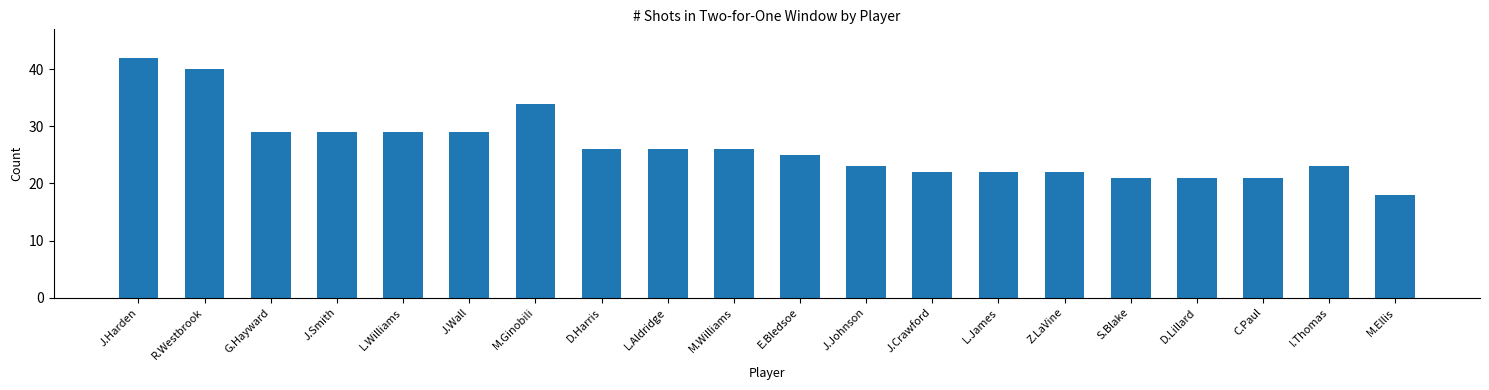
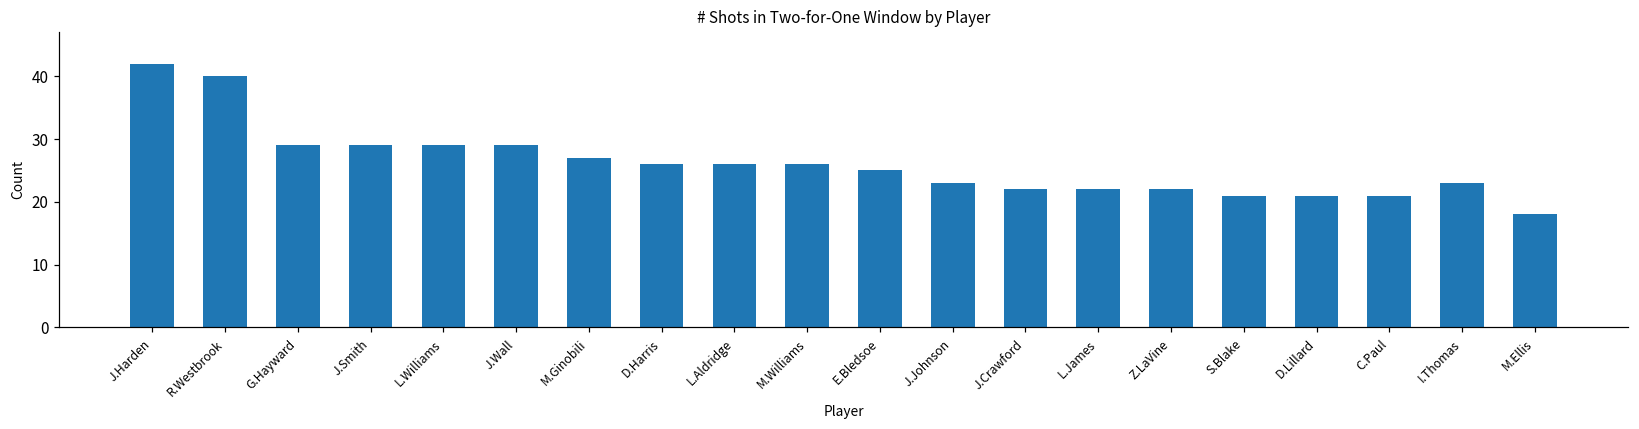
  {
    "J.Harden": 42,
    "R.Westbrook": 40,
    "G.Hayward": 29,
    "J.Smith": 29,
    "L.Williams": 29,
    "J.Wall": 29,
-   "M.Ginobili": 34,
+   "M.Ginobili": 27,
    "D.Harris": 26,
    "L.Aldridge": 26,
    "M.Williams": 26,
    "E.Bledsoe": 25,
    "J.Johnson": 23,
    "J.Crawford": 22,
    "L.James": 22,
    "Z.LaVine": 22,
    "S.Blake": 21,
    "D.Lillard": 21,
    "C.Paul": 21,
    "I.Thomas": 23,
    "M.Ellis": 18
  }
